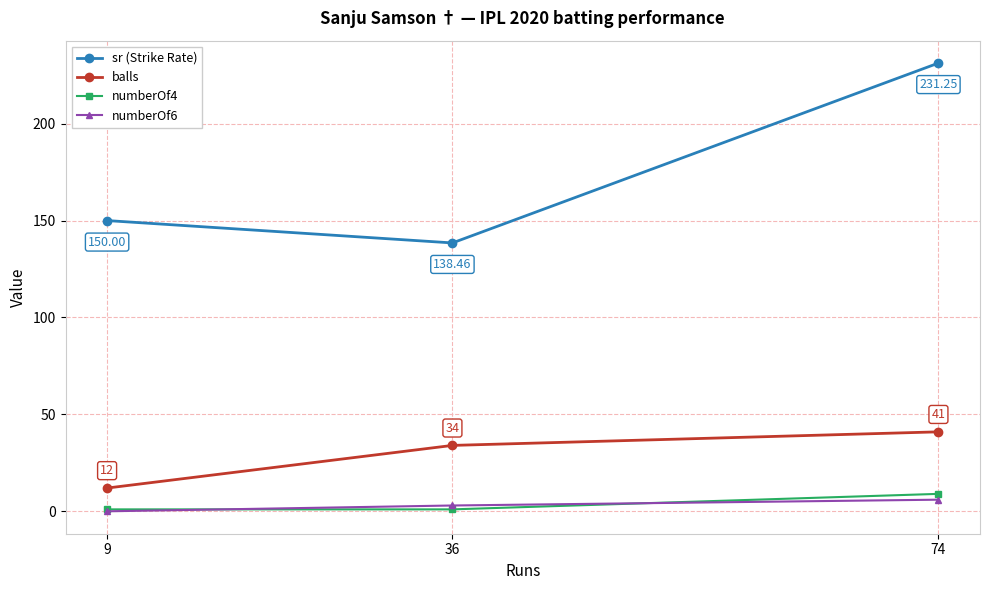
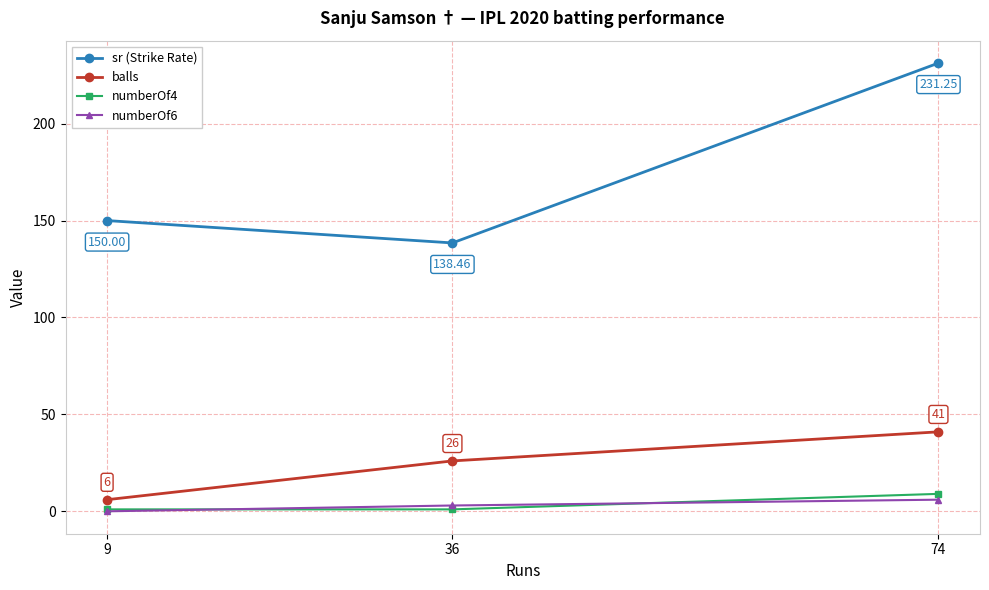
  {
    "balls": {
-     "9": 12,
-     "36": 34
+     "9": 6,
+     "36": 26
    },
    "numberOf4": {
      "36": 1,
      "74": 9
    },
    "numberOf6": {
      "36": 3,
      "74": 6
    }
  }
